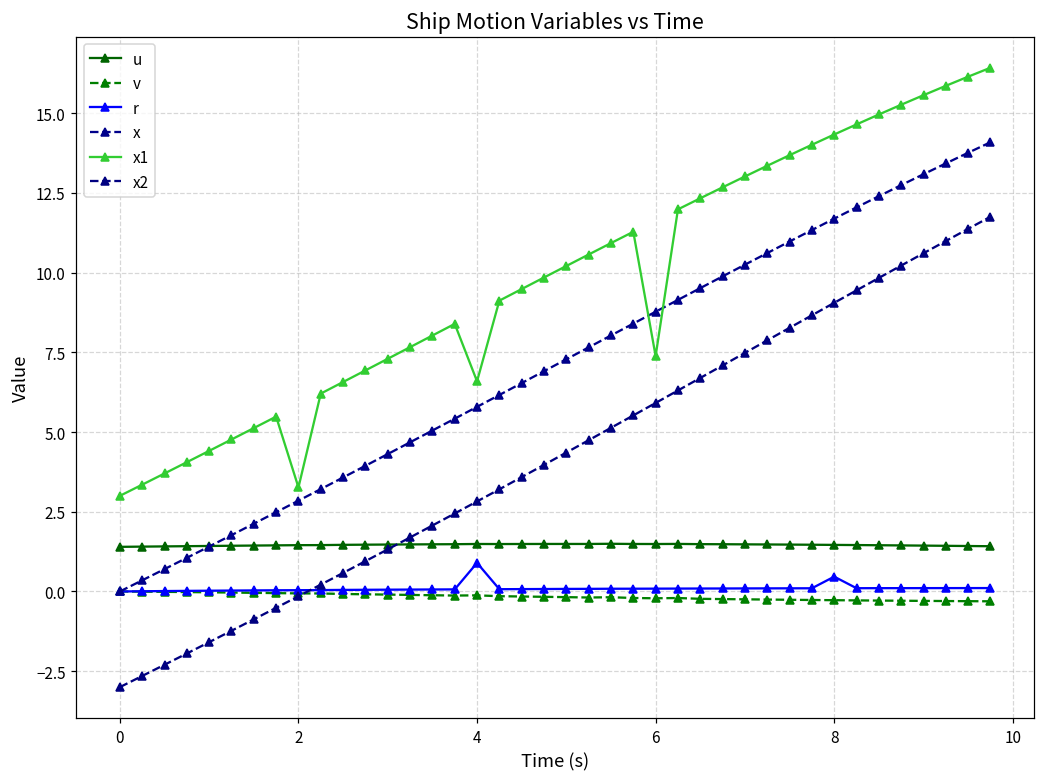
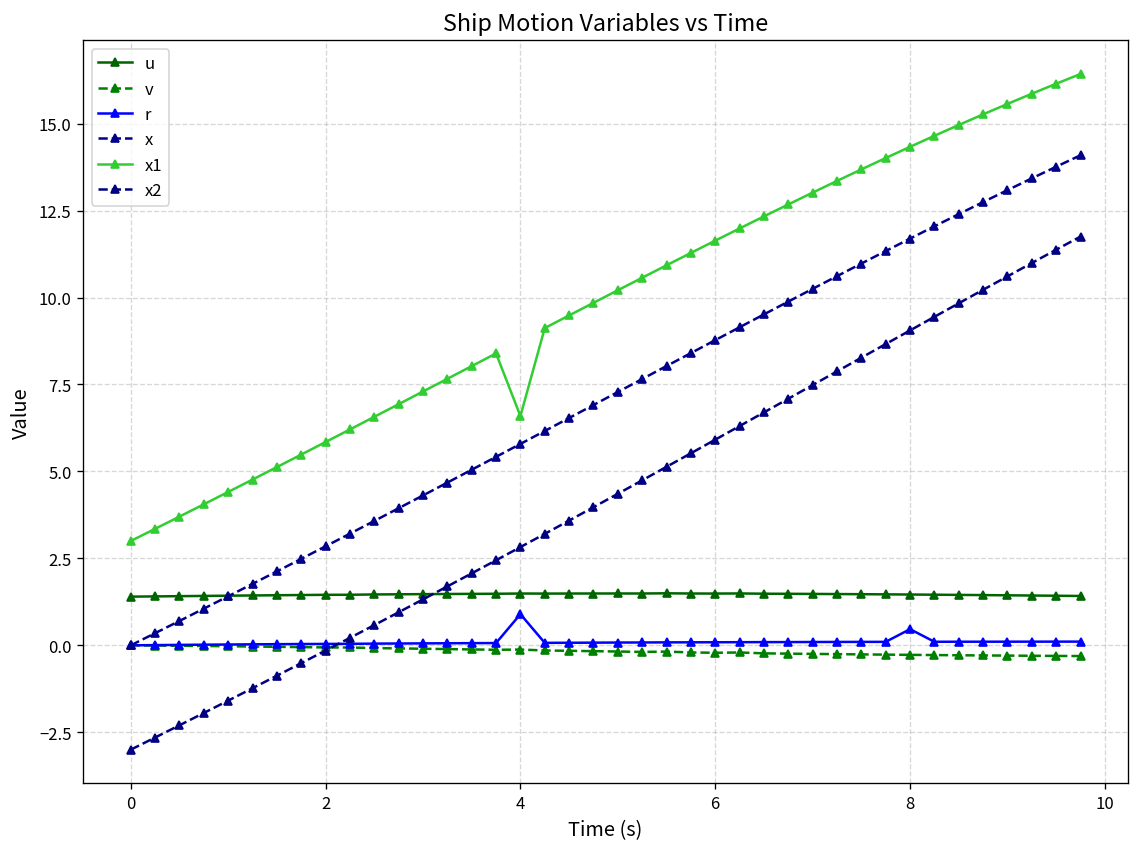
  {
    "r": {
      "2": 0.0,
      "4": 0.9,
      "6": 0.1,
      "8": 0.5
    },
    "x1": {
      "0": 3.0,
-     "2": 3.3,
+     "2": 5.8,
      "4": 6.6,
-     "6": 7.4,
+     "6": 11.6,
      "8": 14.3
    }
  }
